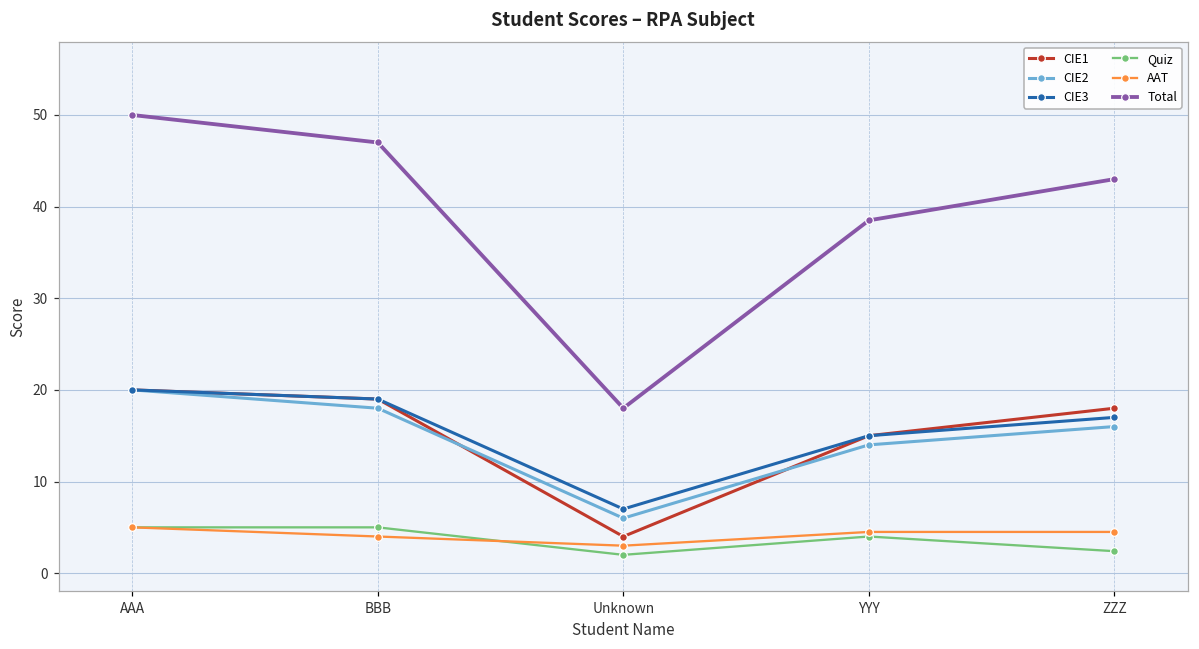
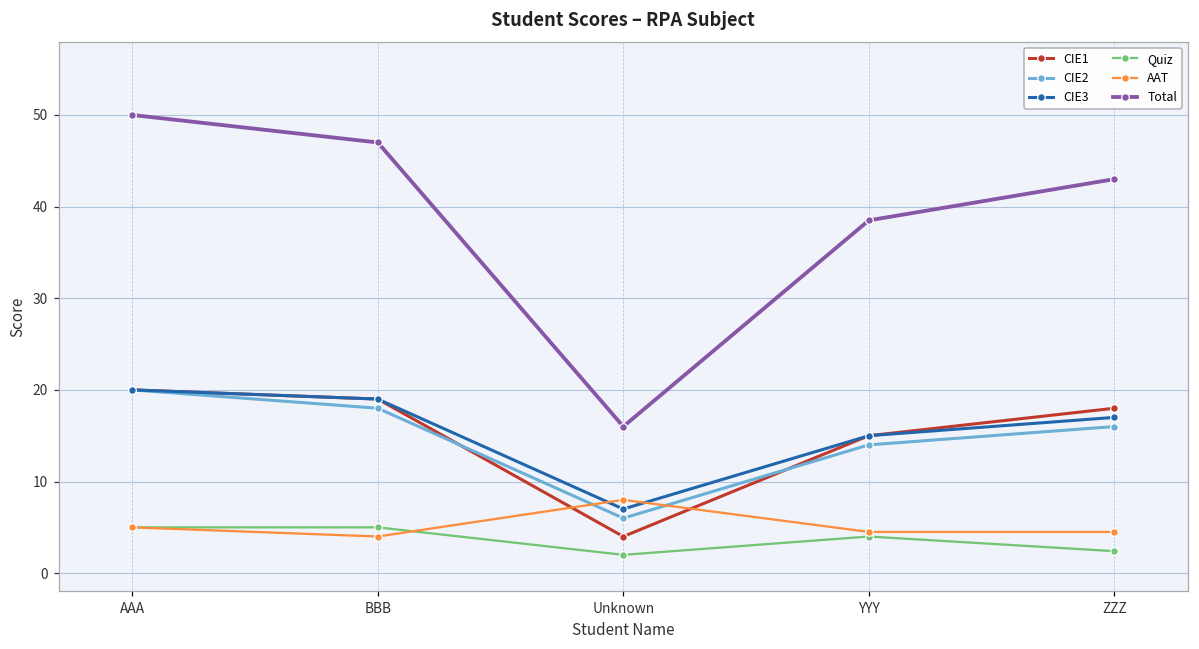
  {
    "CIE1": {
      "Unknown": 4,
      "ZZZ": 18
    },
    "CIE2": {
      "BBB": 18,
      "Unknown": 6,
      "YYY": 14,
      "ZZZ": 16
    },
    "CIE3": {
      "Unknown": 7,
      "ZZZ": 17
    },
    "Quiz": {
      "BBB": 5,
      "Unknown": 2,
      "YYY": 4,
      "ZZZ": 2
    },
    "AAT": {
      "BBB": 4,
-     "Unknown": 3,
+     "Unknown": 8,
      "YYY": 5,
      "ZZZ": 5
    },
    "Total": {
      "AAA": 50,
      "BBB": 47,
-     "Unknown": 18,
+     "Unknown": 16,
      "YYY": 39,
      "ZZZ": 43
    }
  }
